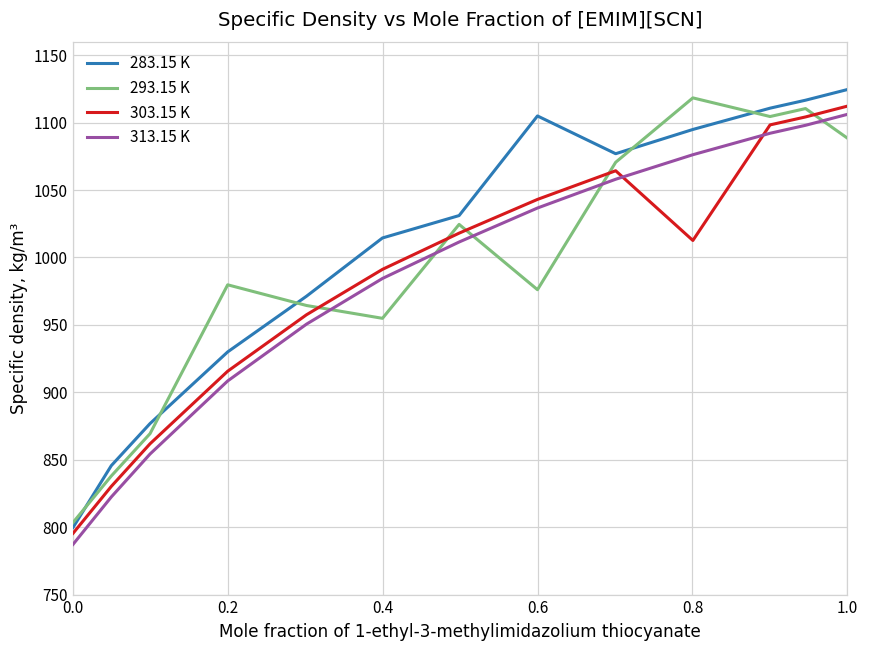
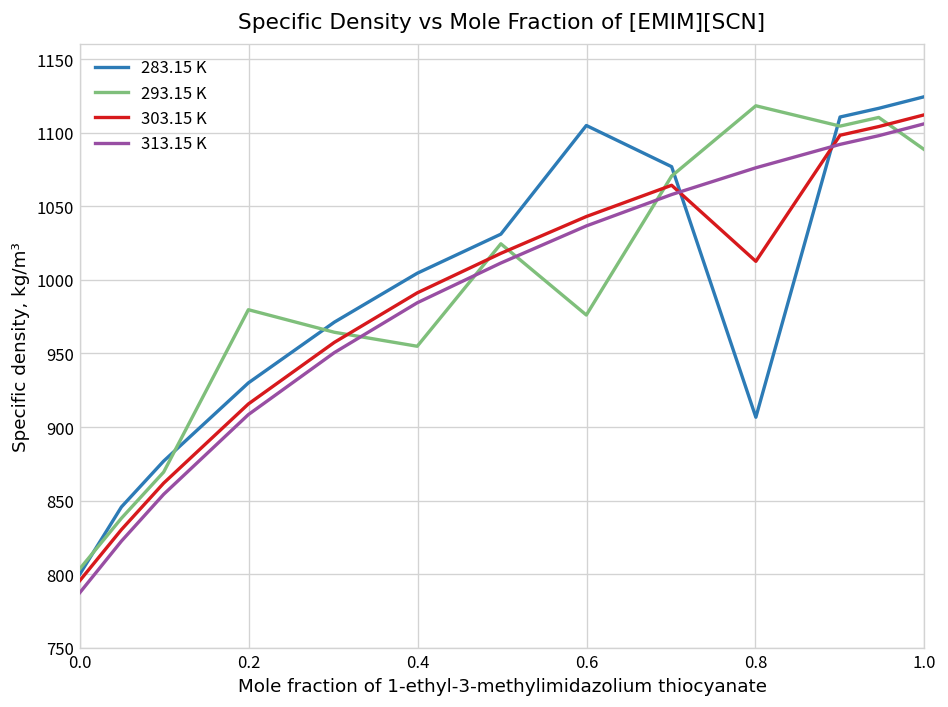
  {
    "283.15 K": {
      "0.0": 800,
      "0.2": 930,
-     "0.4": 1014,
+     "0.4": 1005,
      "0.6": 1105,
-     "0.8": 1095,
+     "0.8": 907,
      "1.0": 1125
    },
    "293.15 K": {
      "0.0": 804,
      "0.2": 980,
      "0.4": 955,
      "0.6": 976,
      "0.8": 1118,
      "1.0": 1089
    },
    "303.15 K": {
      "0.0": 795,
      "0.2": 916,
      "0.4": 991,
      "0.6": 1043,
      "0.8": 1013,
      "1.0": 1112
    },
    "313.15 K": {
      "0.0": 787,
      "0.2": 908,
      "0.4": 984,
      "0.6": 1037,
      "0.8": 1076,
      "1.0": 1106
    }
  }
